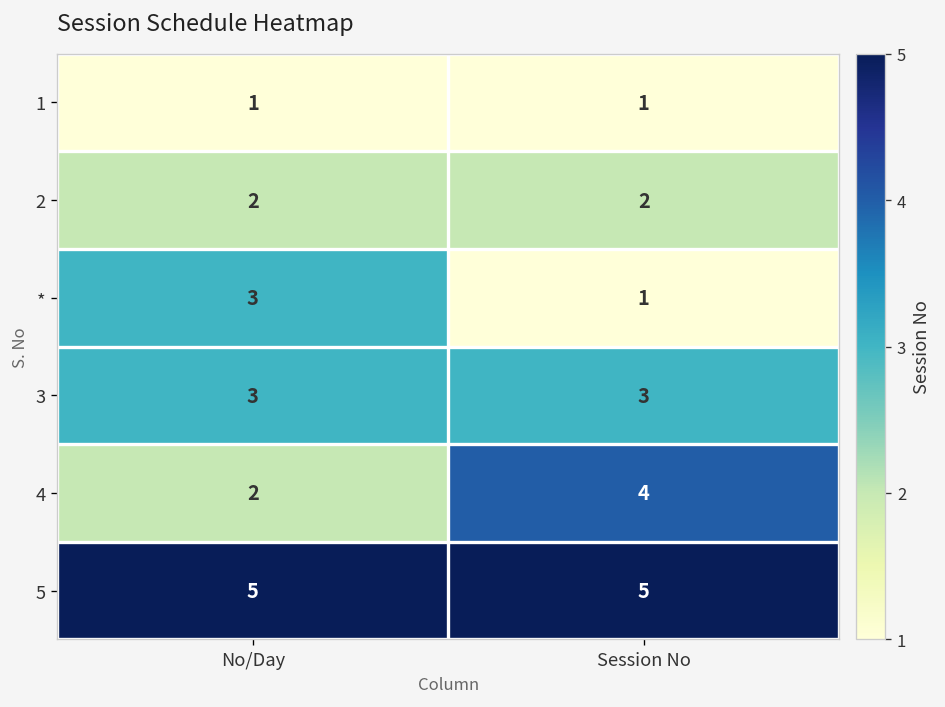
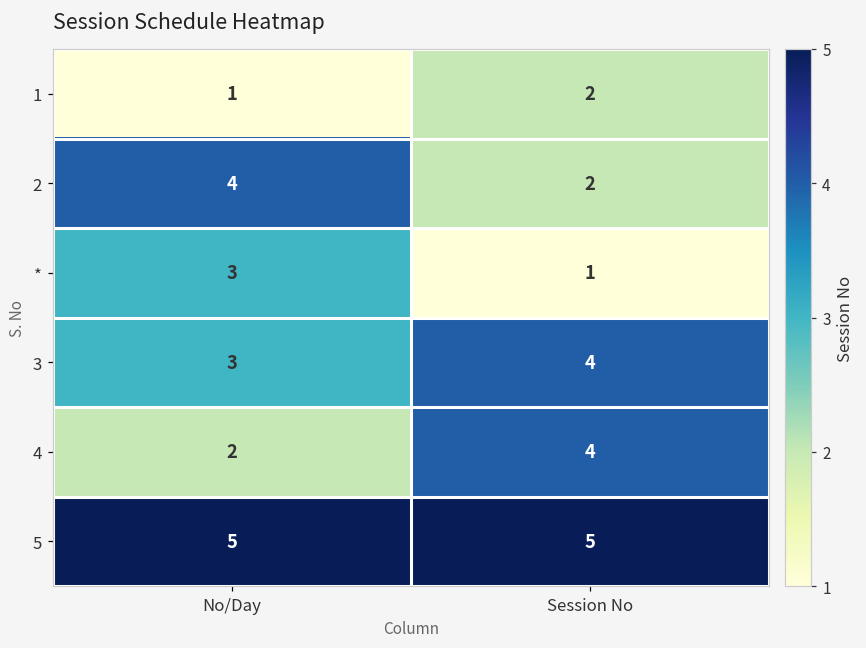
  {
    "1": {
      "No/Day": 1,
-     "Session No": 1
+     "Session No": 2
    },
    "2": {
-     "No/Day": 2,
+     "No/Day": 4,
      "Session No": 2
    },
    "*": {
      "No/Day": 3,
      "Session No": 1
    },
    "3": {
      "No/Day": 3,
-     "Session No": 3
+     "Session No": 4
    },
    "4": {
      "No/Day": 2,
      "Session No": 4
    },
    "5": {
      "No/Day": 5,
      "Session No": 5
    }
  }
